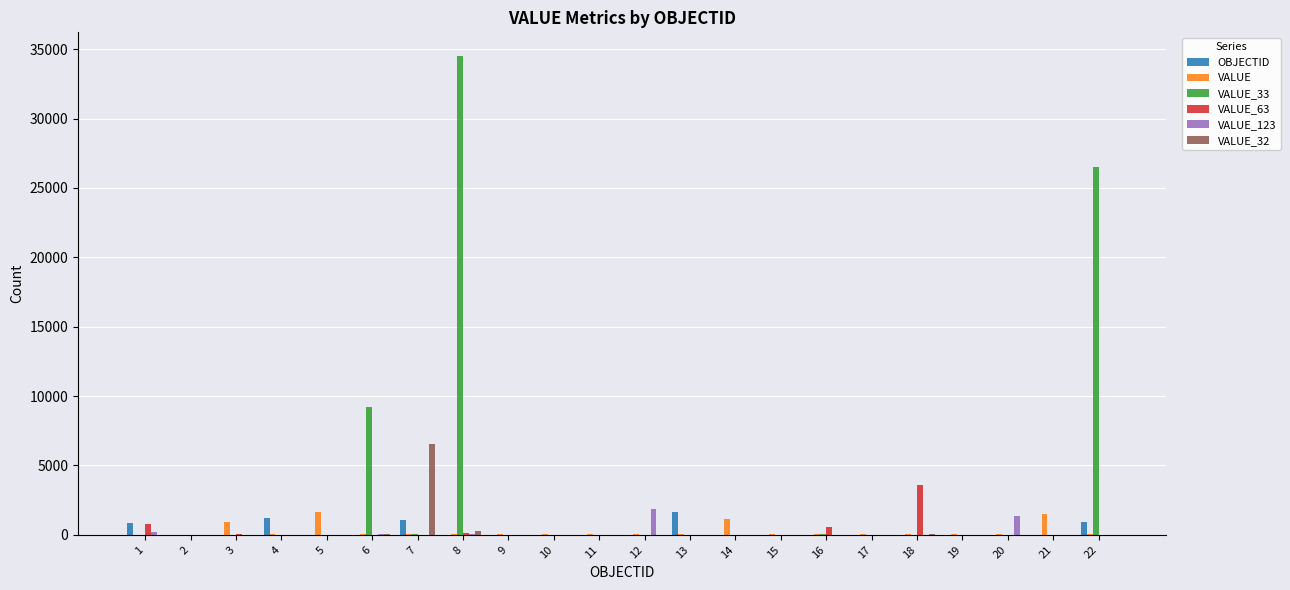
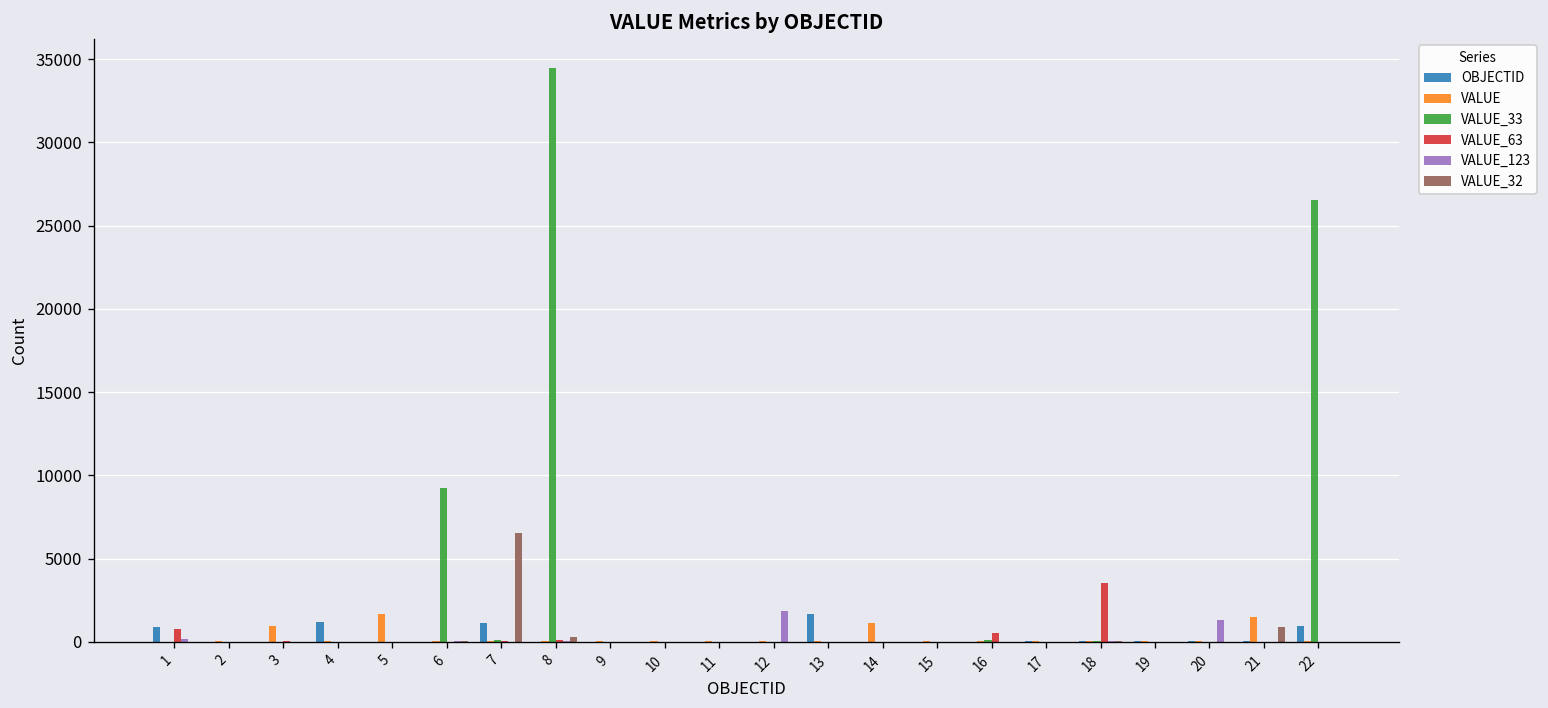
  {
    "OBJECTID": {
      "1": 900,
      "4": 1200,
      "7": 1100,
      "13": 1700,
      "22": 900
    },
    "VALUE": {
      "3": 900,
      "5": 1700,
      "14": 1100,
      "21": 1500
    },
    "VALUE_33": {
      "2": 0,
      "3": 0,
      "5": 0,
      "6": 9200,
      "8": 34500,
      "13": 0,
      "14": 0,
      "15": 0,
      "20": 0,
      "22": 26500
    },
    "VALUE_63": {
      "1": 700,
      "5": 0,
      "9": 0,
      "11": 0,
      "13": 0,
      "14": 0,
      "15": 0,
      "16": 600,
      "18": 3600,
      "20": 0,
      "21": 0,
      "22": 0
    },
    "VALUE_123": {
      "2": 0,
      "5": 0,
      "9": 0,
      "10": 0,
      "11": 0,
      "12": 1900,
      "14": 0,
      "15": 0,
      "20": 1300,
      "21": 0,
      "22": 0
    },
    "VALUE_32": {
      "2": 0,
      "3": 0,
      "4": 0,
      "5": 0,
      "7": 6600,
      "8": 300,
      "10": 0,
      "12": 0,
      "13": 0,
      "15": 0,
      "19": 0,
-     "21": 0,
+     "21": 900,
      "22": 0
    }
  }
